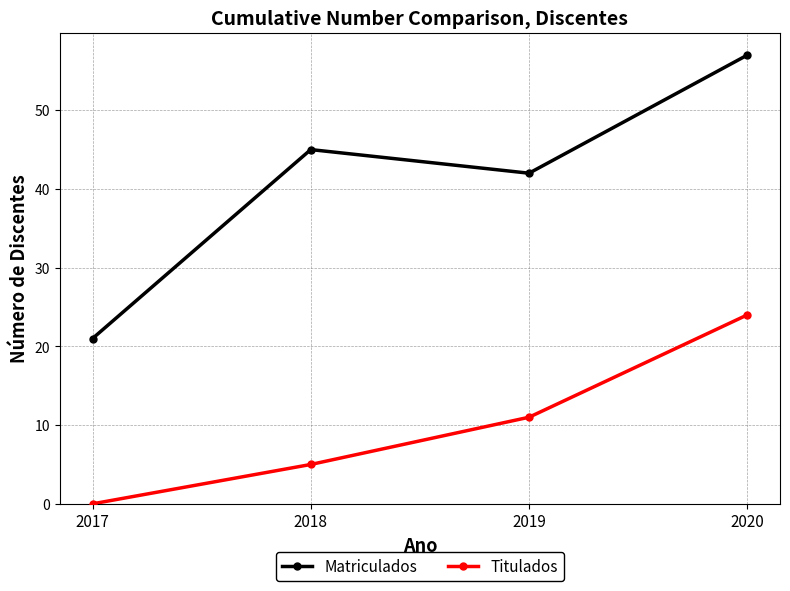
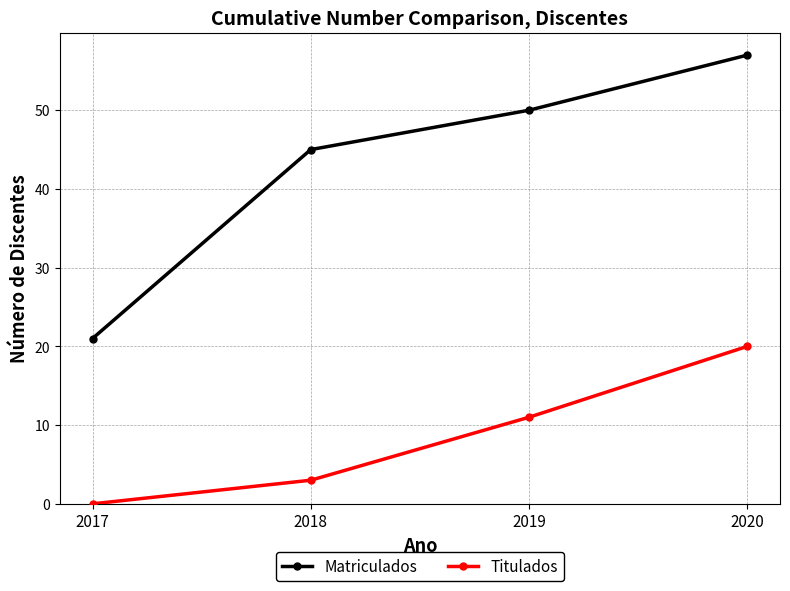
  {
    "Matriculados": {
      "2017": 21,
      "2018": 45,
-     "2019": 42,
+     "2019": 50,
      "2020": 57
    },
    "Titulados": {
      "2017": 0,
-     "2018": 5,
+     "2018": 3,
      "2019": 11,
-     "2020": 24
+     "2020": 20
    }
  }
